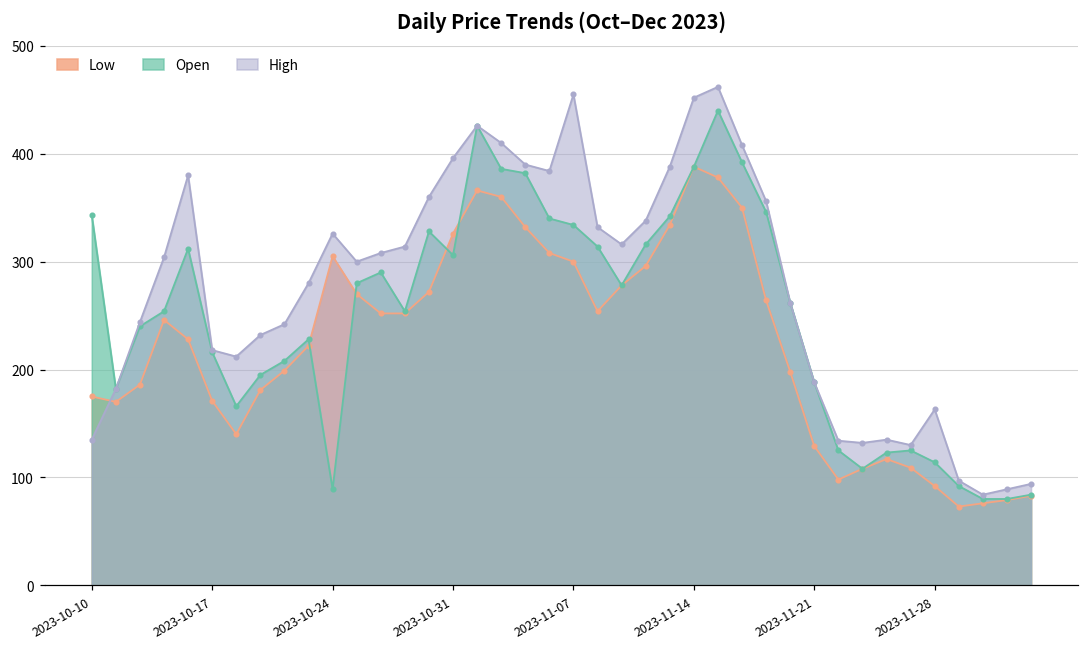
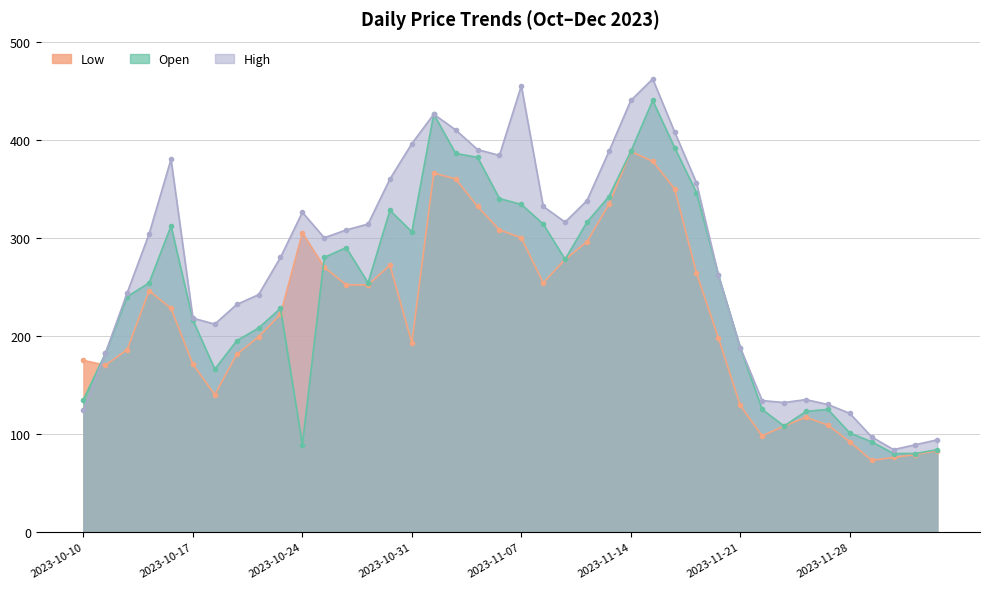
  {
    "Low": {
      "2023-10-10": 180,
      "2023-10-17": 170,
      "2023-10-24": 310,
-     "2023-10-31": 330,
+     "2023-10-31": 190,
      "2023-11-07": 300,
      "2023-11-21": 130,
      "2023-11-28": 90
    },
    "Open": {
-     "2023-10-10": 340,
+     "2023-10-10": 140,
      "2023-10-24": 90,
      "2023-10-31": 310,
      "2023-11-07": 330,
-     "2023-11-28": 110
+     "2023-11-28": 100
    },
    "High": {
-     "2023-10-10": 140,
+     "2023-10-10": 120,
      "2023-10-24": 330,
      "2023-10-31": 400,
      "2023-11-07": 460,
-     "2023-11-14": 450,
-     "2023-11-28": 160
+     "2023-11-14": 440,
+     "2023-11-28": 120
    }
  }
